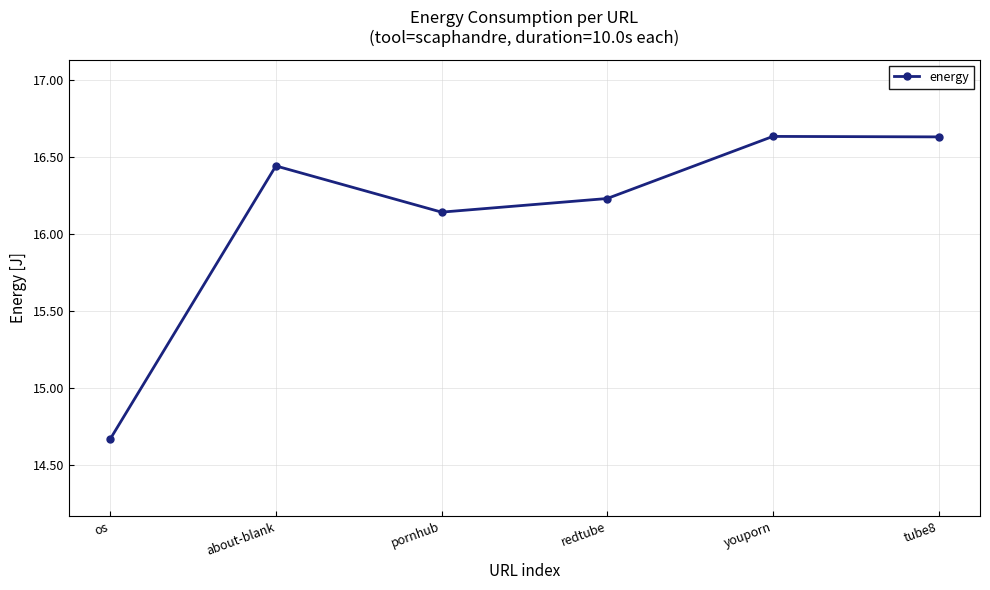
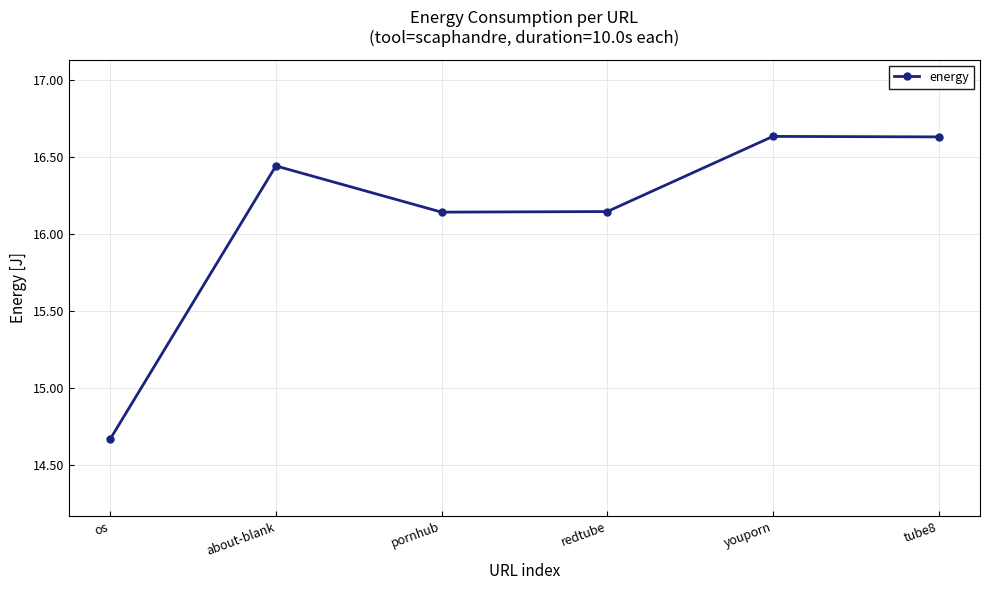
  {
    "os": 14.67,
    "about-blank": 16.44,
    "pornhub": 16.14,
-   "redtube": 16.23,
+   "redtube": 16.15,
    "youporn": 16.64,
    "tube8": 16.63
  }
